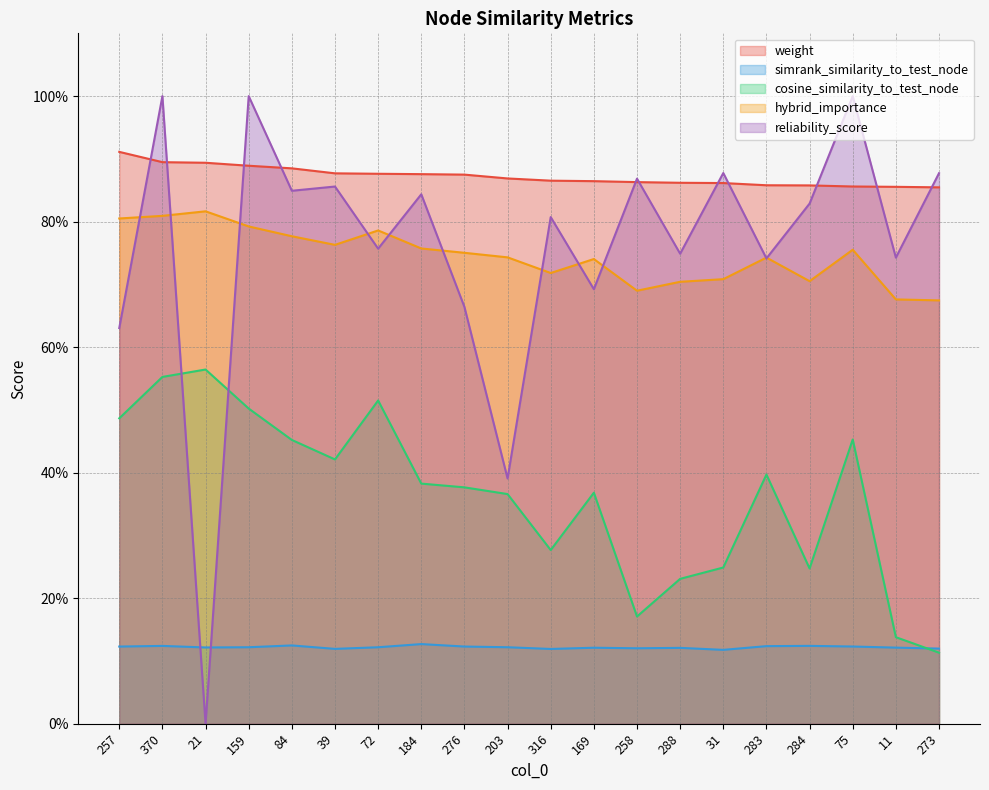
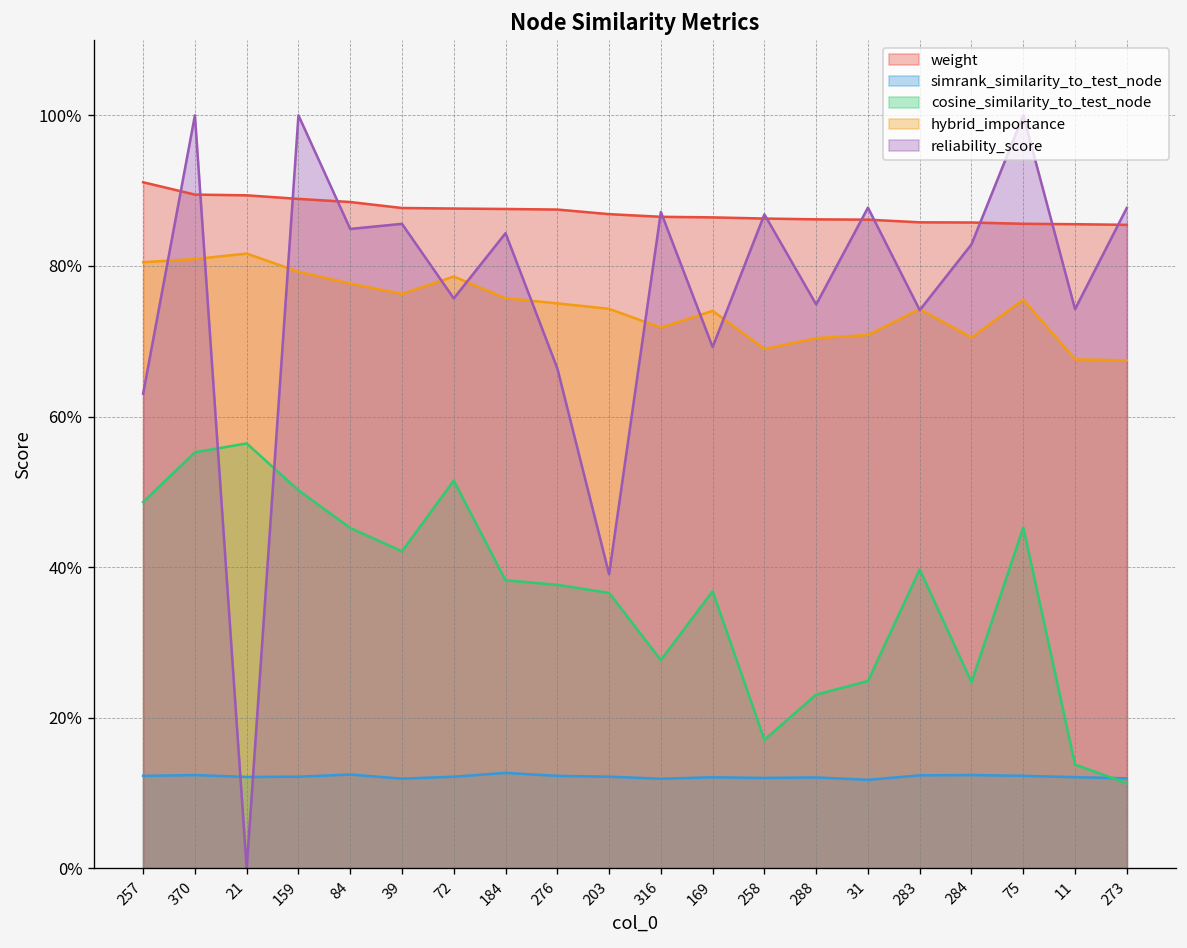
  {
    "simrank_similarity_to_test_node": {
      "257": "12%",
      "370": "12%",
      "21": "12%",
      "159": "12%",
      "84": "12%",
      "39": "12%",
      "72": "12%",
      "184": "13%",
      "276": "12%",
      "203": "12%",
      "316": "12%",
      "169": "12%",
      "258": "12%",
      "288": "12%",
      "31": "12%",
      "283": "12%",
      "284": "12%",
      "75": "12%",
      "11": "12%",
      "273": "12%"
    },
    "cosine_similarity_to_test_node": {
      "257": "49%",
      "370": "55%",
      "21": "56%",
      "159": "50%",
      "84": "45%",
      "39": "42%",
      "72": "51%",
      "184": "38%",
      "276": "38%",
      "203": "37%",
      "316": "28%",
      "169": "37%",
      "258": "17%",
      "288": "23%",
      "31": "25%",
      "283": "40%",
      "284": "25%",
      "75": "45%",
      "11": "14%",
      "273": "11%"
    },
    "reliability_score": {
      "257": "63%",
      "370": "100%",
      "21": "0%",
      "159": "100%",
      "84": "85%",
      "39": "86%",
      "72": "76%",
      "184": "84%",
      "276": "66%",
      "203": "39%",
-     "316": "81%",
+     "316": "87%",
      "169": "69%",
      "258": "87%",
      "288": "75%",
      "31": "88%",
      "284": "83%",
      "11": "74%",
      "273": "88%"
    }
  }
